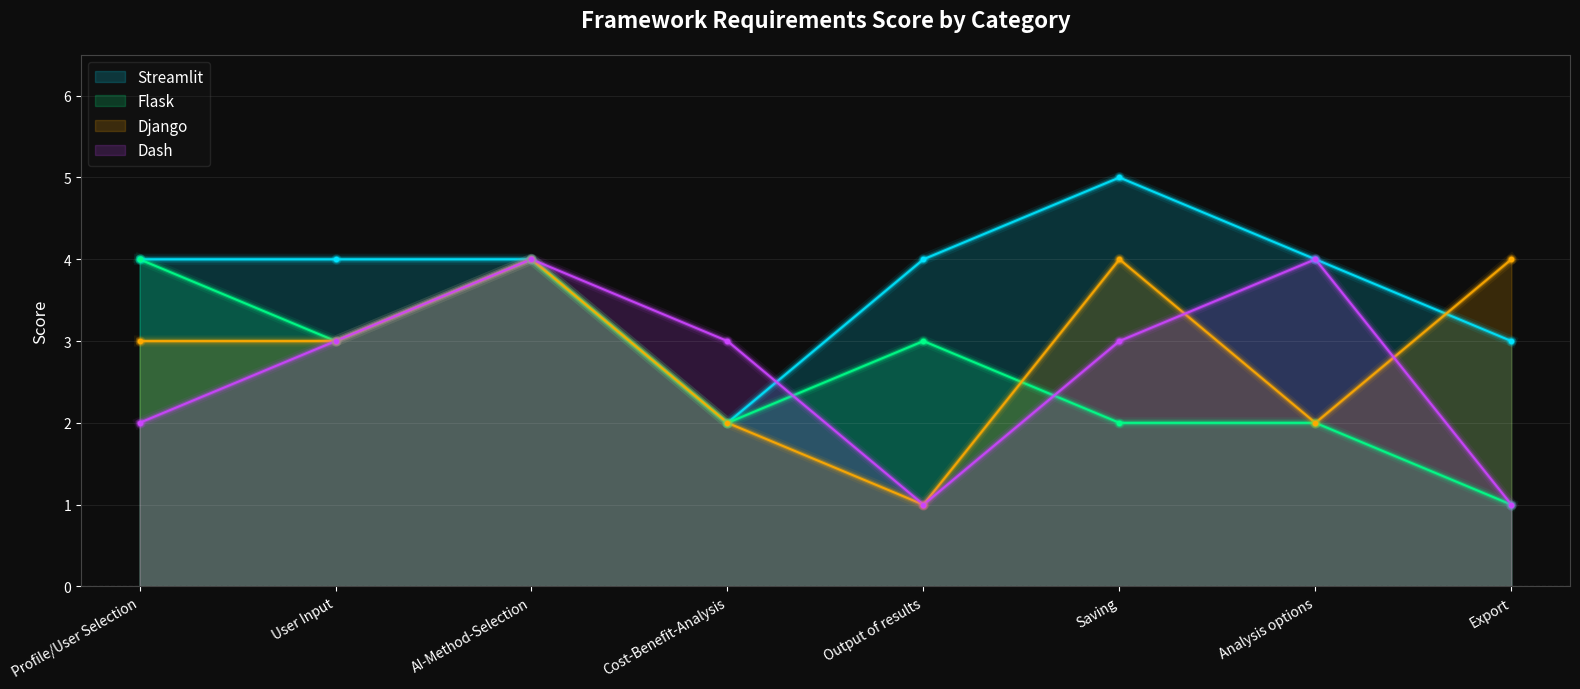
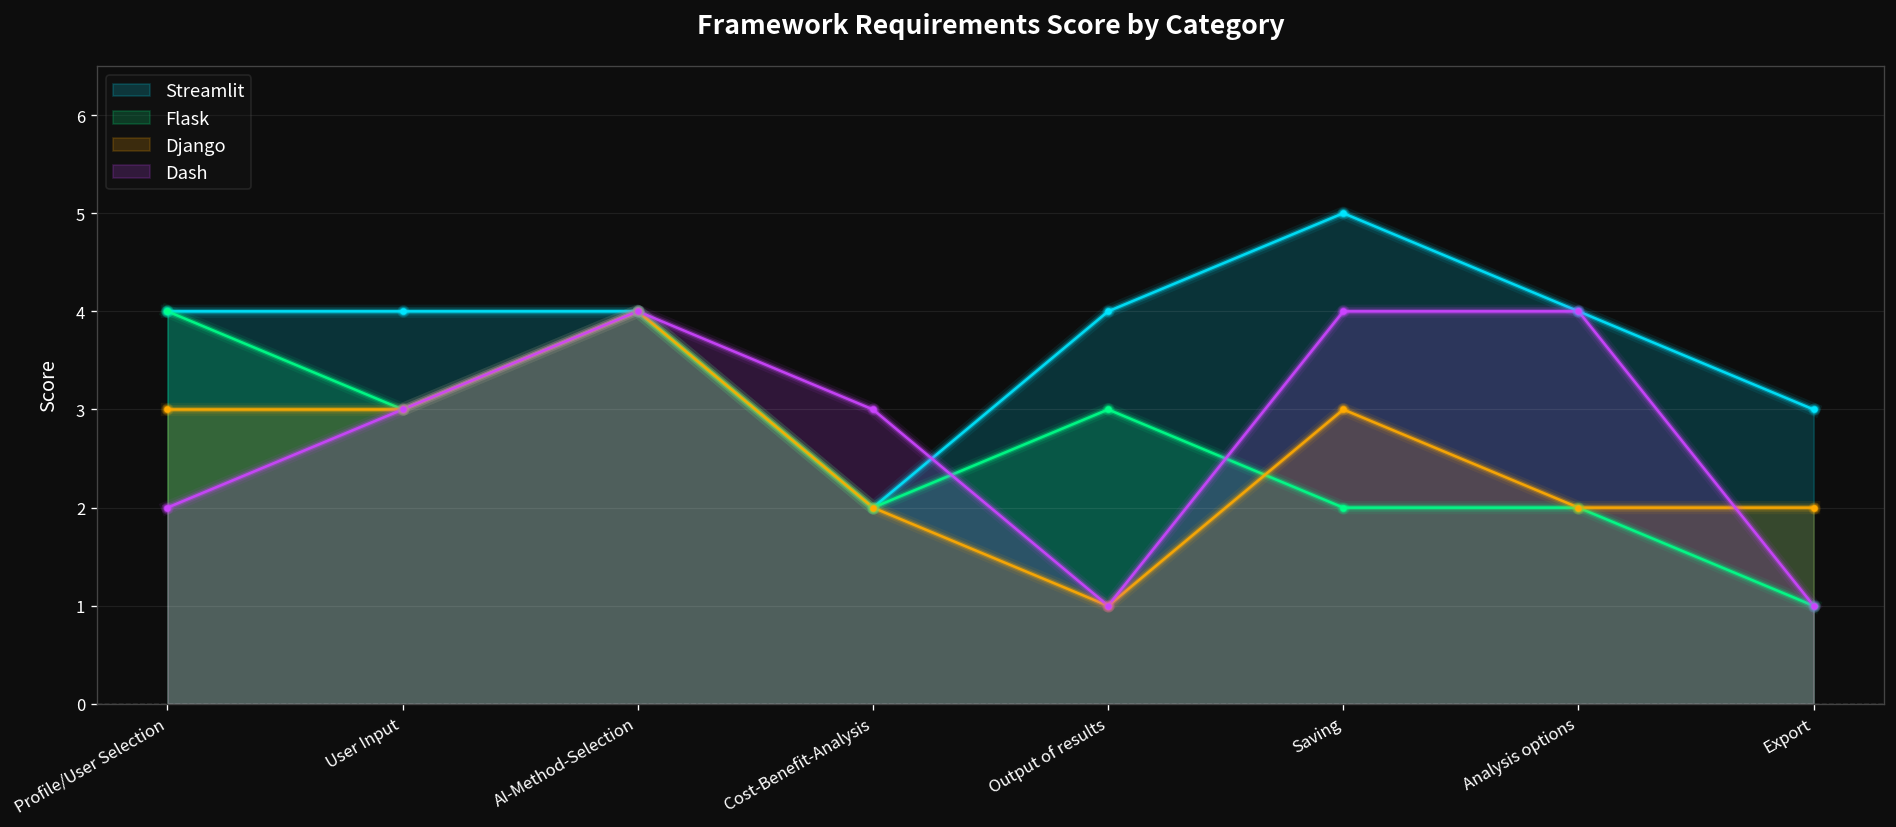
  {
    "Django": {
      "Profile/User Selection": 3,
-     "Saving": 4,
-     "Export": 4
+     "Saving": 3,
+     "Export": 2
    },
    "Dash": {
      "Profile/User Selection": 2,
      "Cost-Benefit-Analysis": 3,
-     "Saving": 3
+     "Saving": 4
    }
  }
